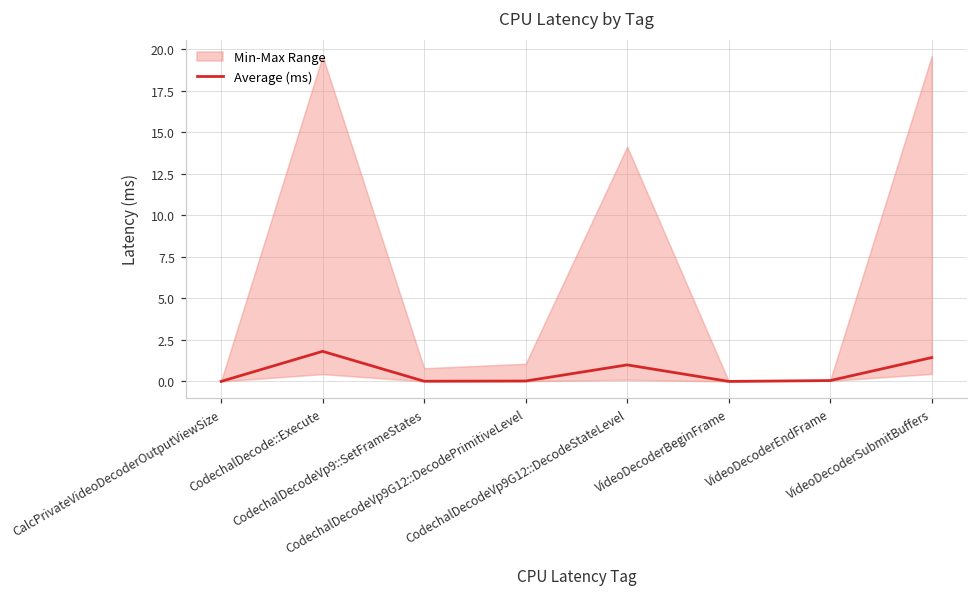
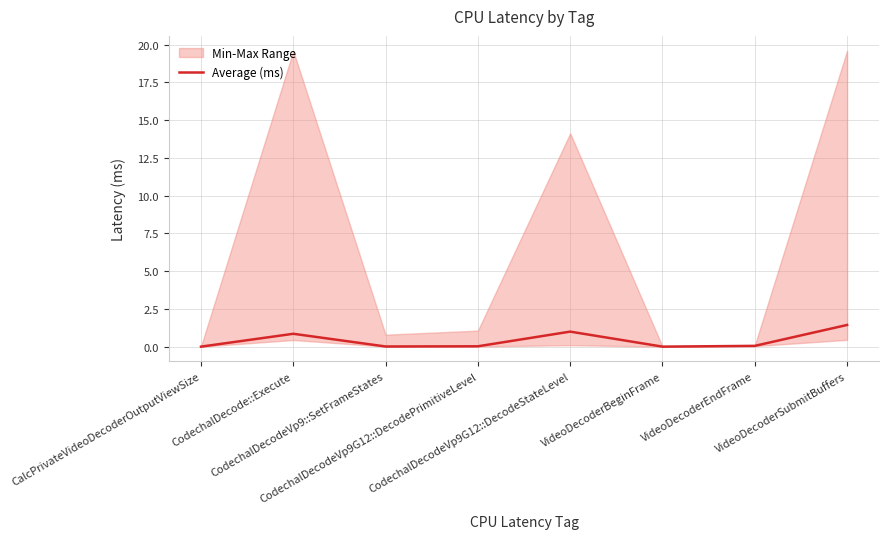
  {
    "Average (ms)": {
-     "CodechalDecode::Execute": 1.8,
+     "CodechalDecode::Execute": 0.9,
      "CodechalDecodeVp9::SetFrameStates": 0.0,
      "CodechalDecodeVp9G12::DecodePrimitiveLevel": 0.0,
      "CodechalDecodeVp9G12::DecodeStateLevel": 1.0,
      "VideoDecoderSubmitBuffers": 1.4
    }
  }
